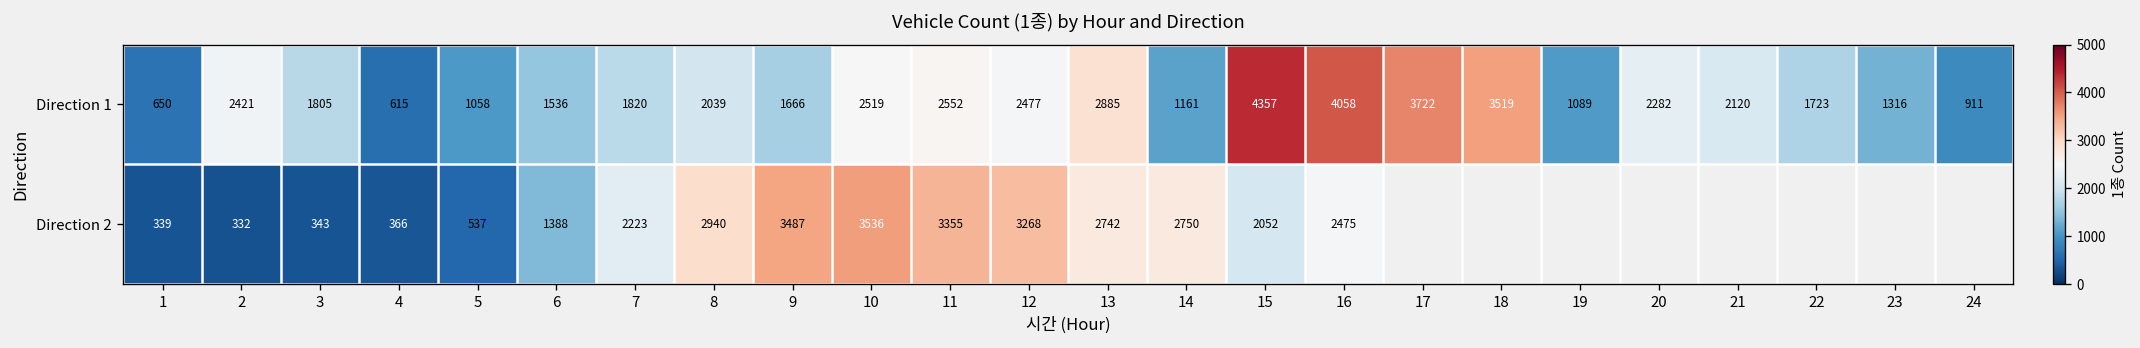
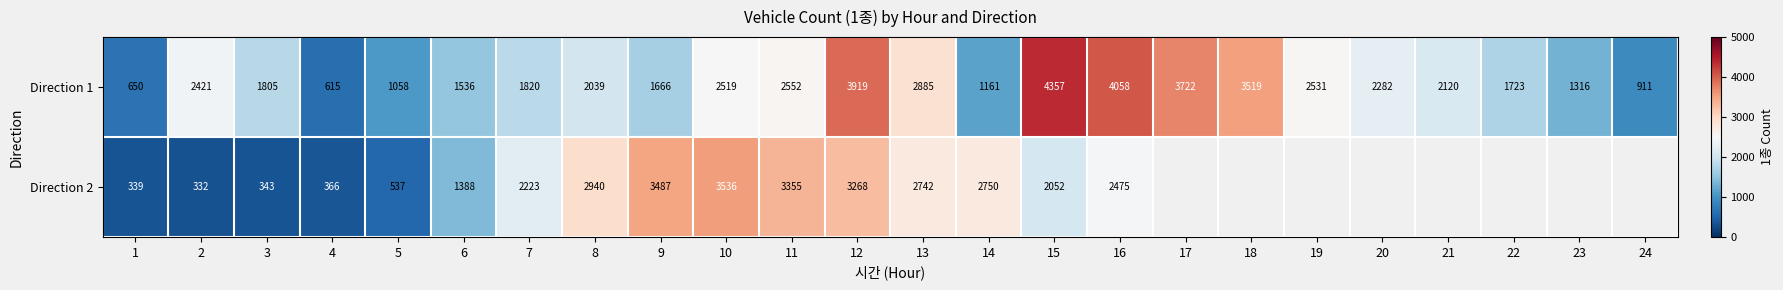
  {
    "Direction 1": {
      "1": 650,
      "2": 2421,
      "3": 1805,
      "4": 615,
      "5": 1058,
      "6": 1536,
      "7": 1820,
      "8": 2039,
      "9": 1666,
      "10": 2519,
      "11": 2552,
-     "12": 2477,
+     "12": 3919,
      "13": 2885,
      "14": 1161,
      "15": 4357,
      "16": 4058,
      "17": 3722,
      "18": 3519,
-     "19": 1089,
+     "19": 2531,
      "20": 2282,
      "21": 2120,
      "22": 1723,
      "23": 1316,
      "24": 911
    },
    "Direction 2": {
      "1": 339,
      "2": 332,
      "3": 343,
      "4": 366,
      "5": 537,
      "6": 1388,
      "7": 2223,
      "8": 2940,
      "9": 3487,
      "10": 3536,
      "11": 3355,
      "12": 3268,
      "13": 2742,
      "14": 2750,
      "15": 2052,
      "16": 2475
    }
  }
